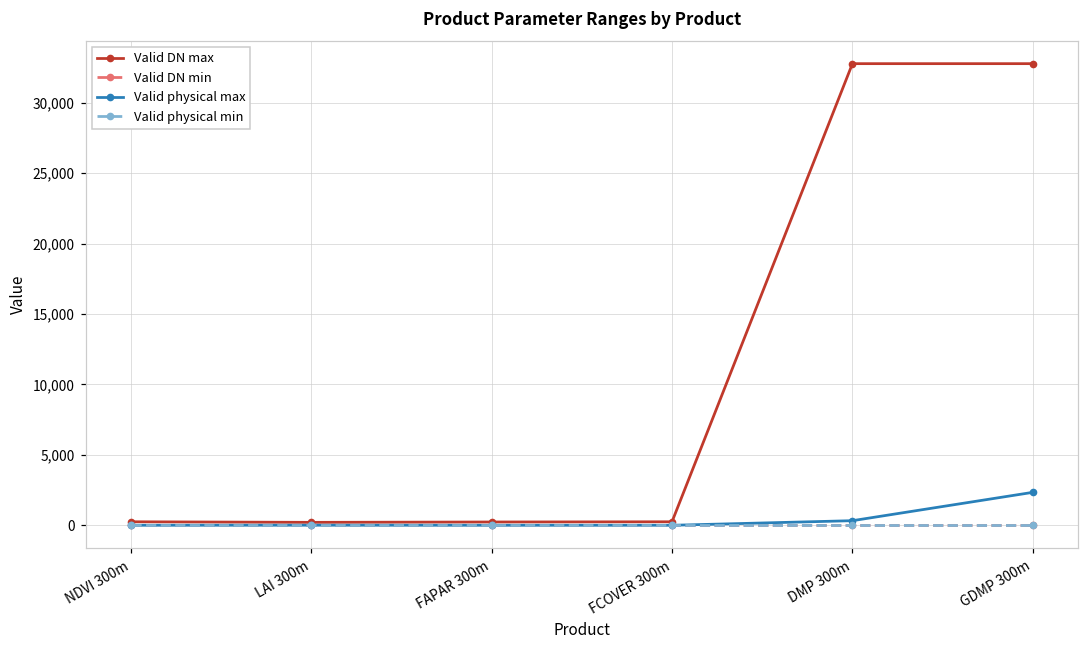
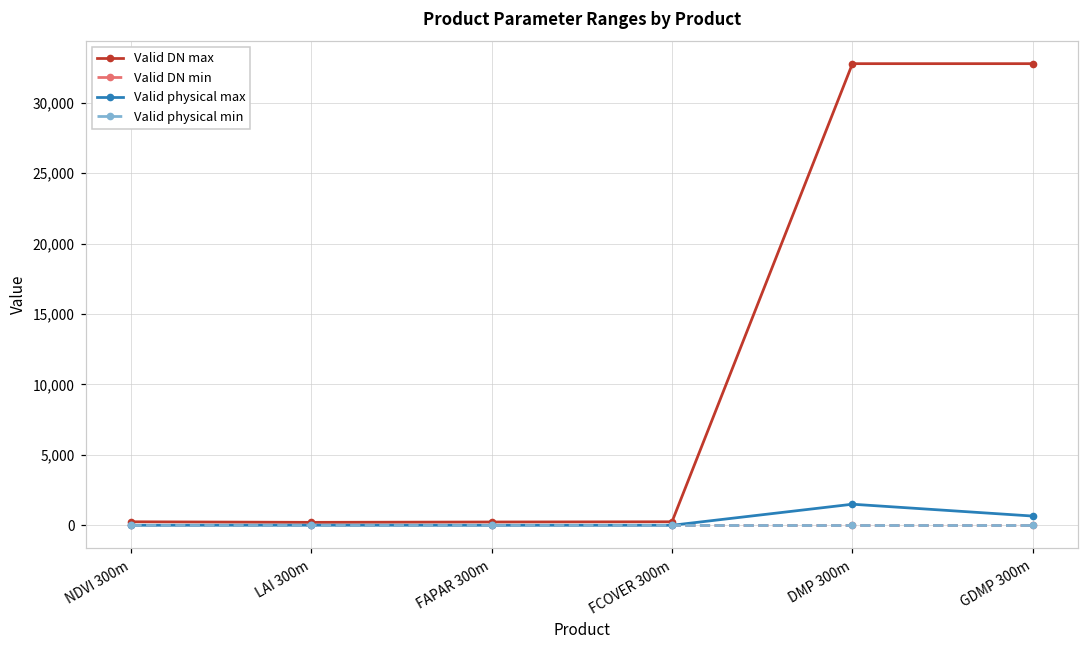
  {
    "Valid DN max": {
      "NDVI 300m": "300",
      "LAI 300m": "200",
      "FAPAR 300m": "200",
      "FCOVER 300m": "300",
      "DMP 300m": "32,800",
      "GDMP 300m": "32,800"
    },
    "Valid physical min": {
      "DMP 300m": "0",
      "GDMP 300m": "0"
    },
    "Valid physical max": {
-     "DMP 300m": "300",
-     "GDMP 300m": "2,300"
+     "DMP 300m": "1,500",
+     "GDMP 300m": "700"
    }
  }
